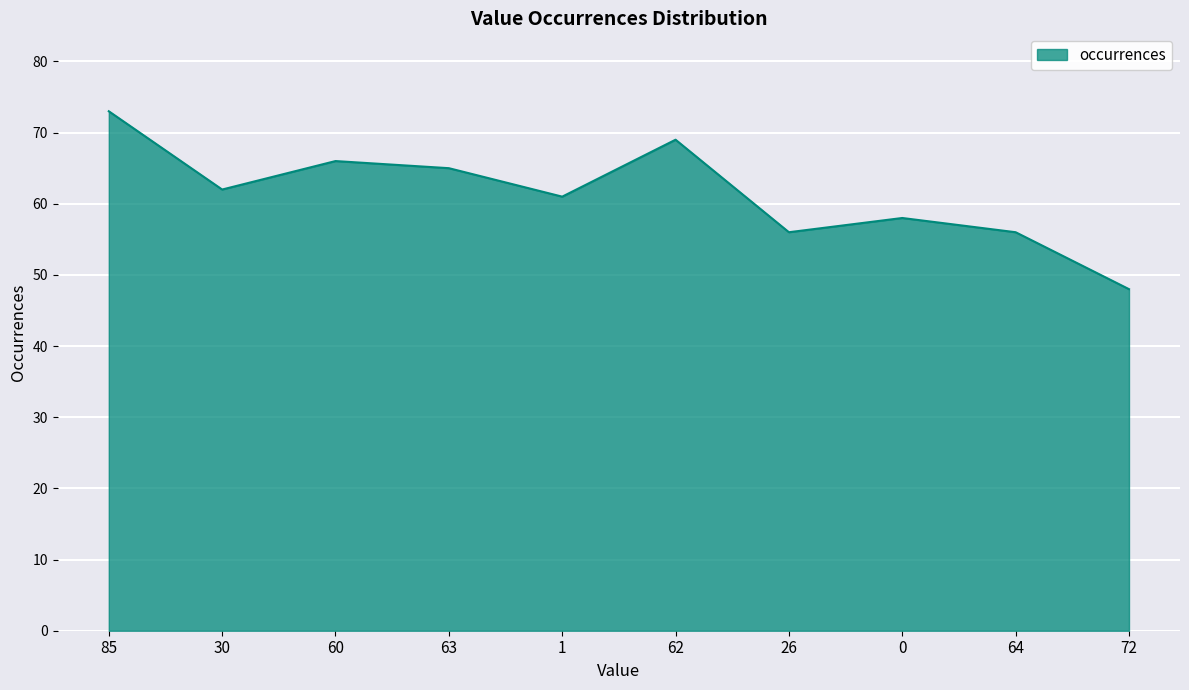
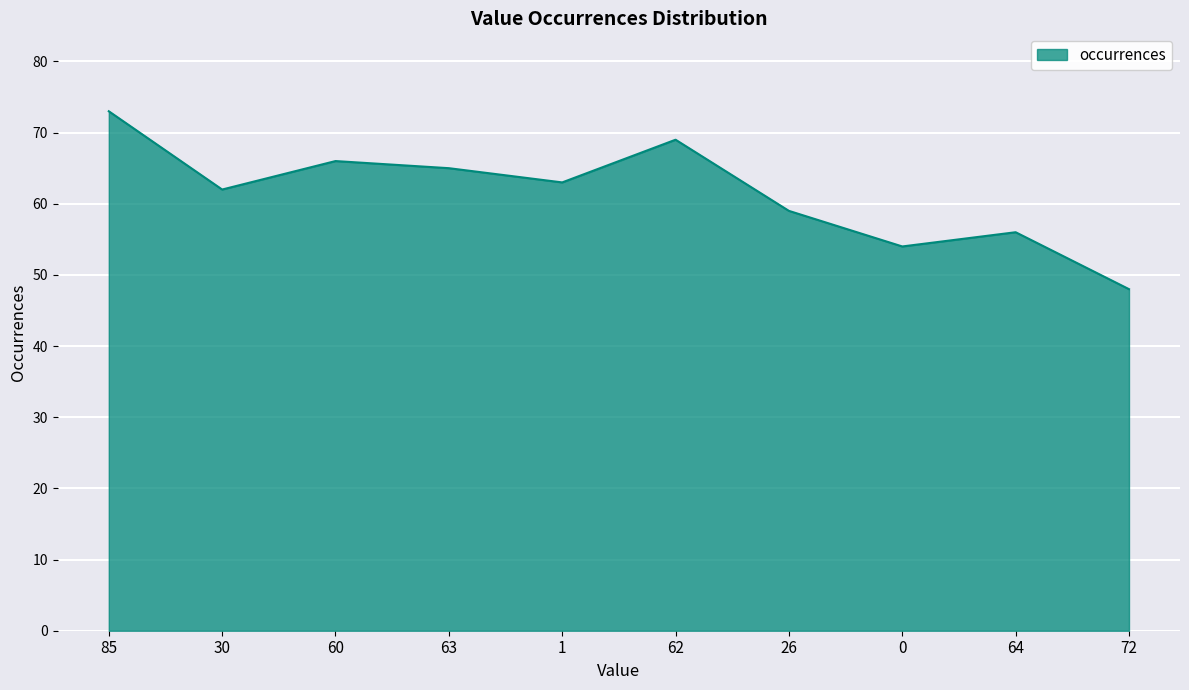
  {
    "85": 73,
    "30": 62,
    "60": 66,
    "63": 65,
-   "1": 61,
+   "1": 63,
    "62": 69,
-   "26": 56,
-   "0": 58,
+   "26": 59,
+   "0": 54,
    "64": 56,
    "72": 48
  }
